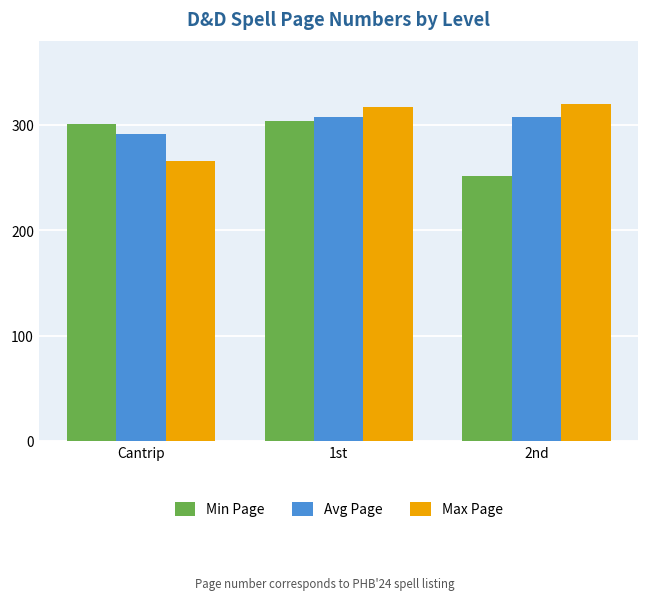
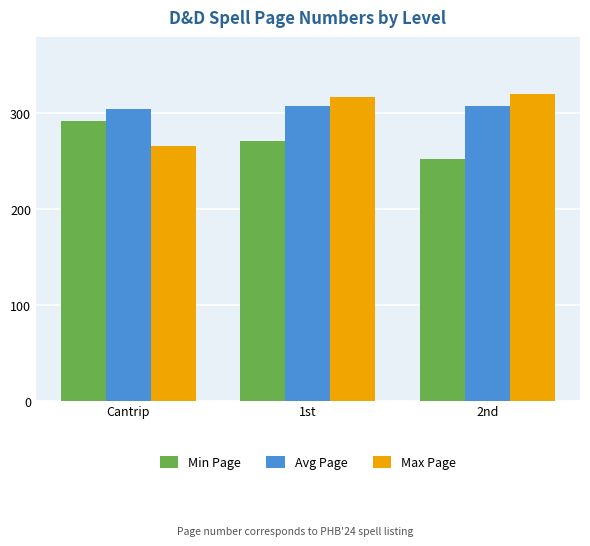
  {
    "Min Page": {
-     "Cantrip": 300,
-     "1st": 300,
+     "Cantrip": 290,
+     "1st": 270,
      "2nd": 250
    },
    "Avg Page": {
-     "Cantrip": 290,
+     "Cantrip": 310,
      "1st": 310,
      "2nd": 310
    },
    "Max Page": {
      "Cantrip": 270,
      "1st": 320,
      "2nd": 320
    }
  }
